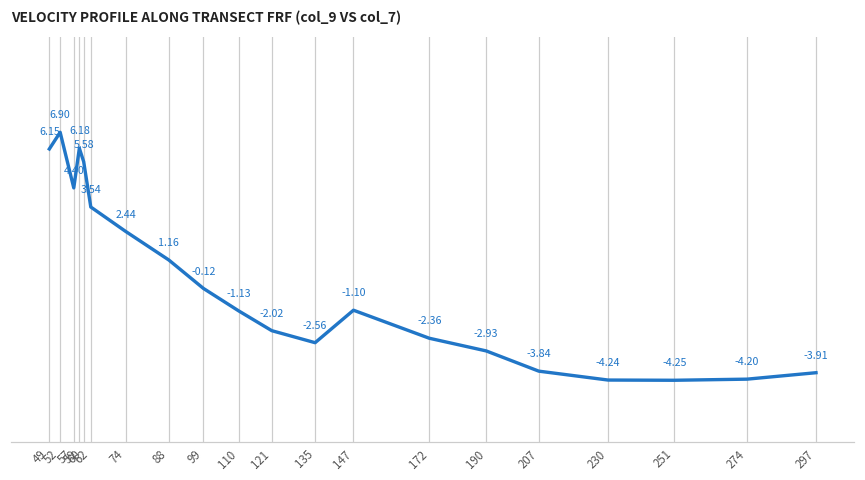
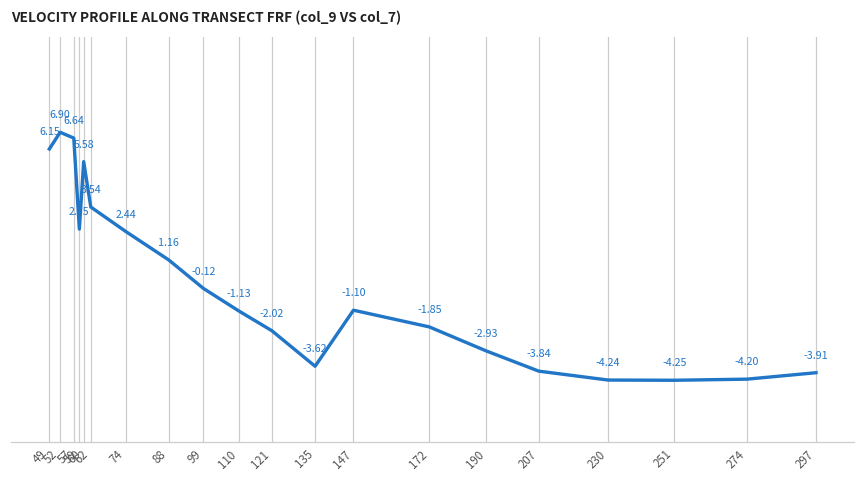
  {
    "52": 6.90,
-   "57": 4.40,
-   "59": 6.18,
+   "57": 6.64,
+   "59": 2.55,
    "62": 3.54,
    "74": 2.44,
    "88": 1.16,
    "99": -0.12,
    "110": -1.13,
    "121": -2.02,
-   "135": -2.56,
+   "135": -3.62,
    "147": -1.10,
-   "172": -2.36,
+   "172": -1.85,
    "190": -2.93,
    "207": -3.84,
    "230": -4.24,
    "251": -4.25,
    "274": -4.20,
    "297": -3.91
  }
